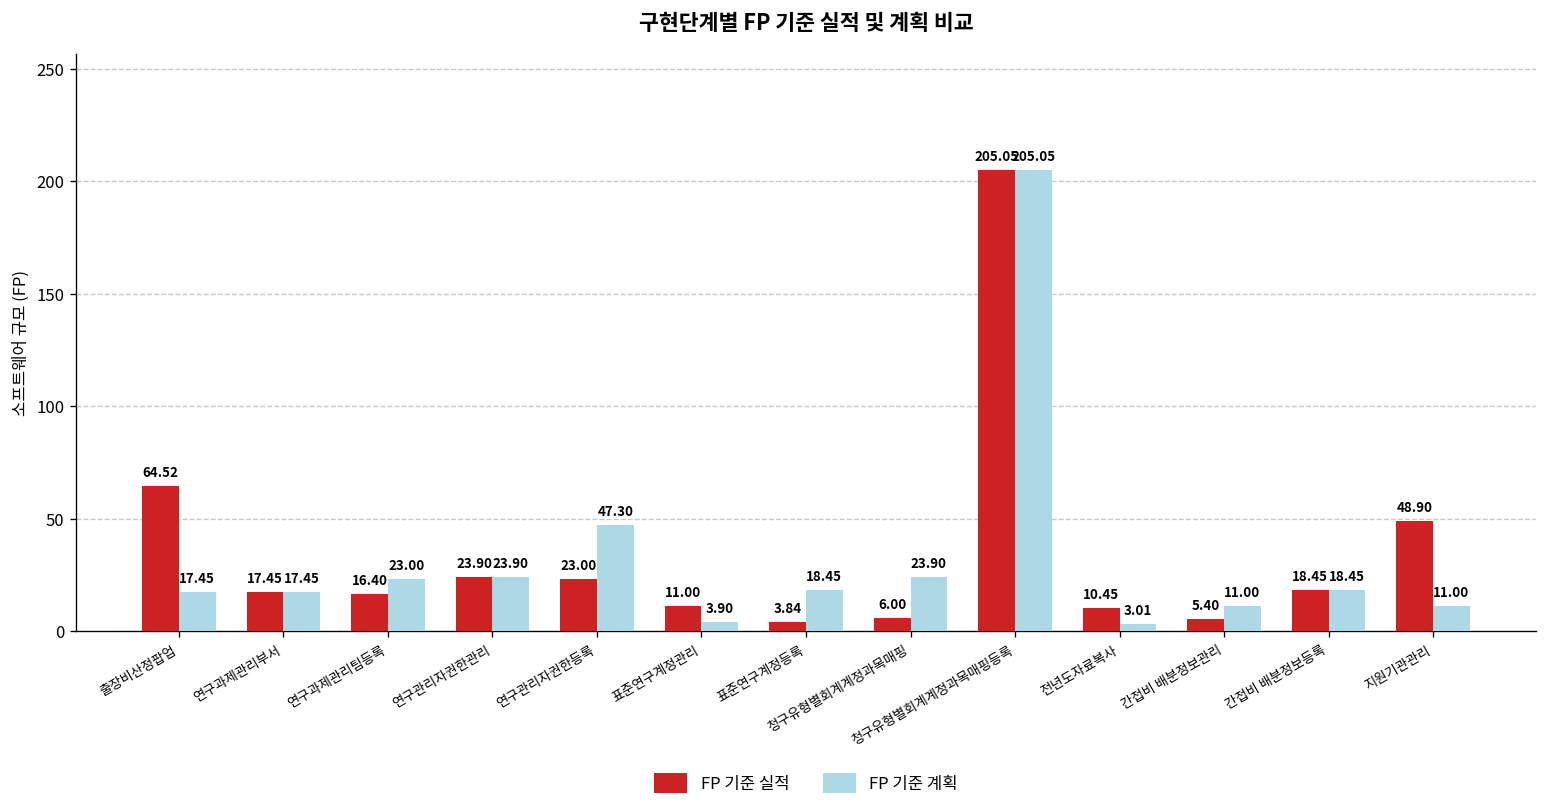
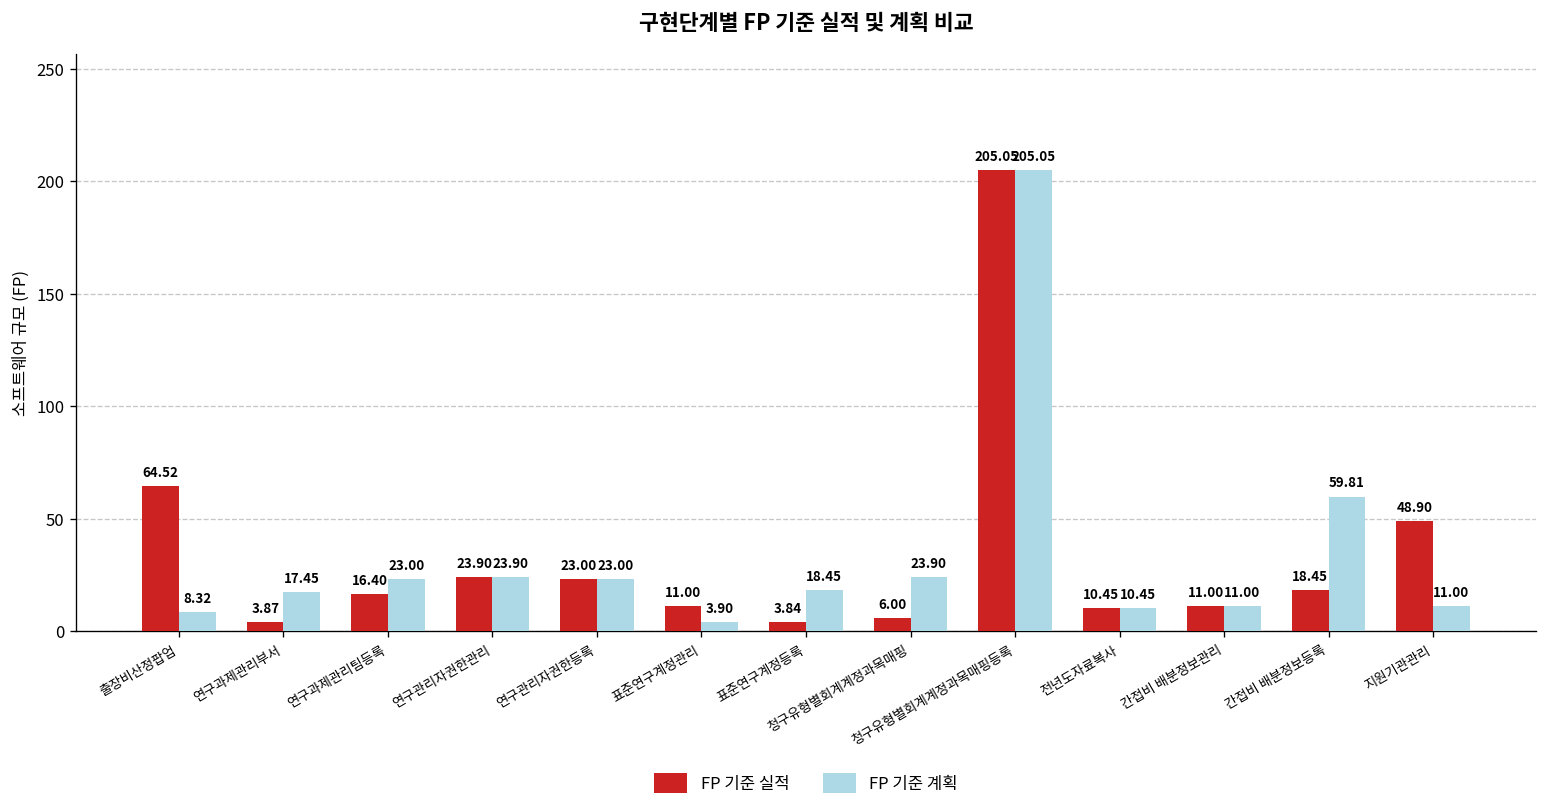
  {
    "FP 기준 실적": {
      "출장비산정팝업": 64.52,
-     "연구과제관리부서": 17.45,
+     "연구과제관리부서": 3.87,
      "연구과제관리팀등록": 16.40,
      "연구관리자권한관리": 23.90,
      "연구관리자권한등록": 23.00,
      "표준연구계정관리": 11.00,
      "표준연구계정등록": 3.84,
      "청구유형별회계계정과목매핑": 6.00,
      "전년도자료복사": 10.45,
-     "간접비 배분정보관리": 5.40,
+     "간접비 배분정보관리": 11.00,
      "간접비 배분정보등록": 18.45,
      "지원기관관리": 48.90
    },
    "FP 기준 계획": {
-     "출장비산정팝업": 17.45,
+     "출장비산정팝업": 8.32,
      "연구과제관리부서": 17.45,
      "연구과제관리팀등록": 23.00,
      "연구관리자권한관리": 23.90,
-     "연구관리자권한등록": 47.30,
+     "연구관리자권한등록": 23.00,
      "표준연구계정관리": 3.90,
      "표준연구계정등록": 18.45,
      "청구유형별회계계정과목매핑": 23.90,
-     "전년도자료복사": 3.01,
+     "전년도자료복사": 10.45,
      "간접비 배분정보관리": 11.00,
-     "간접비 배분정보등록": 18.45,
+     "간접비 배분정보등록": 59.81,
      "지원기관관리": 11.00
    }
  }
